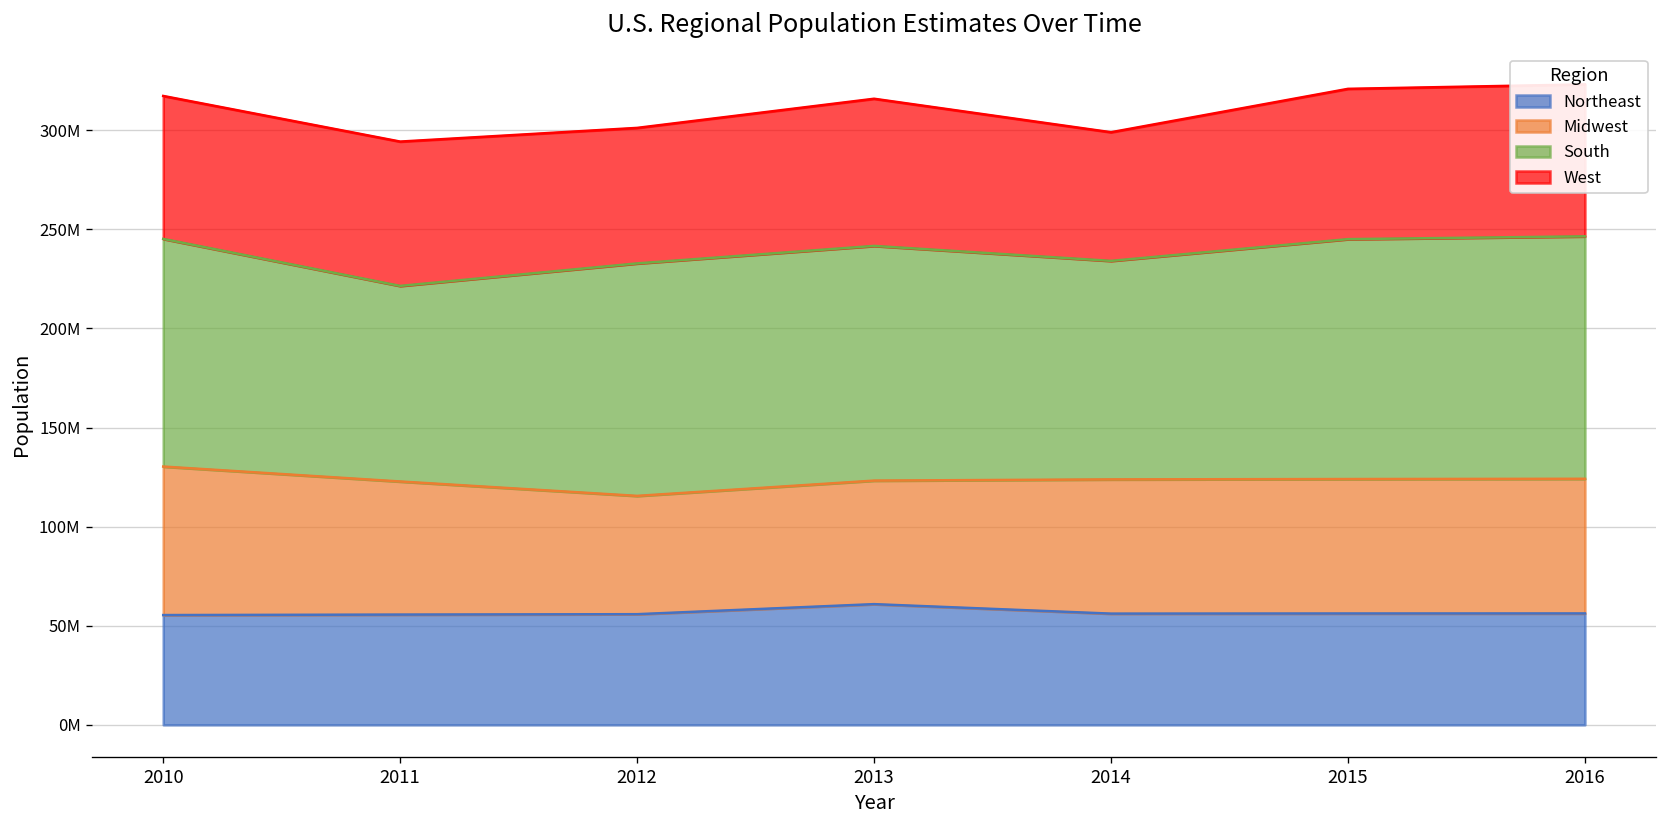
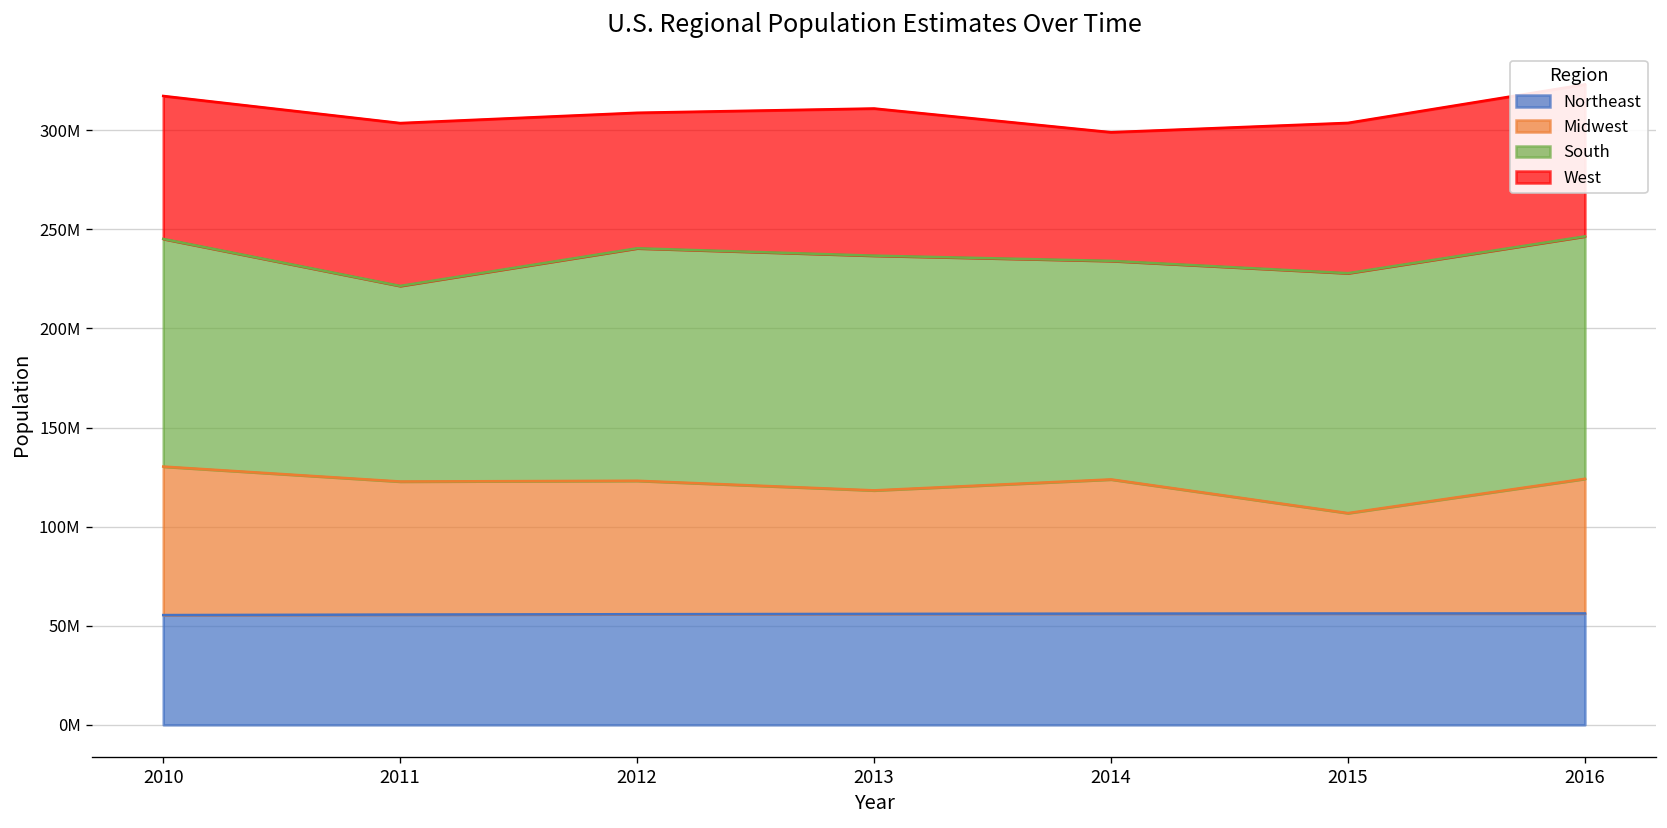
  {
    "Northeast": {
      "2010": 55000000,
      "2011": 56000000,
      "2012": 56000000,
-     "2013": 61000000,
+     "2013": 56000000,
      "2014": 56000000,
      "2015": 56000000,
      "2016": 56000000
    },
    "Midwest": {
      "2010": 75000000,
      "2011": 67000000,
-     "2012": 60000000,
+     "2012": 67000000,
      "2013": 62000000,
      "2014": 68000000,
-     "2015": 68000000,
+     "2015": 51000000,
      "2016": 68000000
    },
    "South": {
      "2010": 115000000,
      "2011": 99000000,
      "2012": 117000000,
      "2013": 118000000,
      "2014": 110000000,
      "2015": 121000000,
      "2016": 122000000
    },
    "West": {
      "2010": 72000000,
-     "2011": 73000000,
+     "2011": 82000000,
      "2012": 68000000,
      "2013": 74000000,
      "2014": 65000000,
      "2015": 76000000
    }
  }
